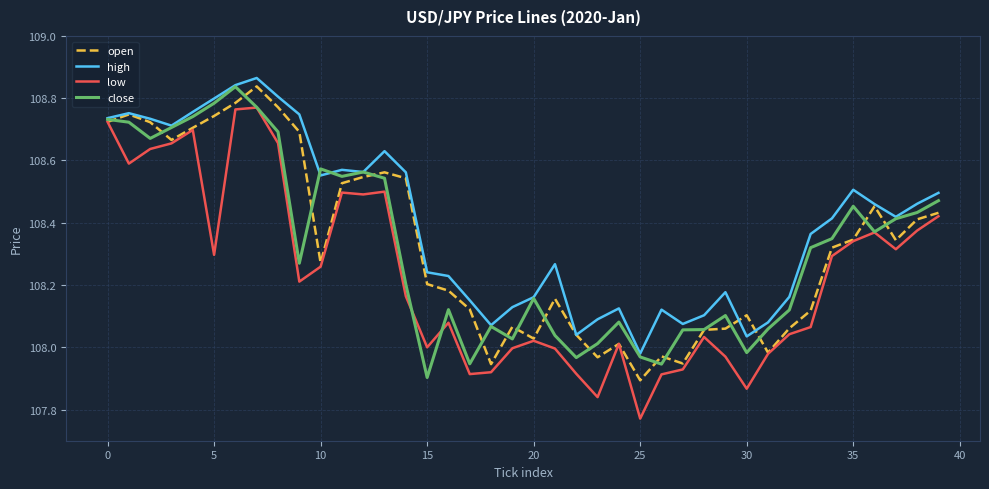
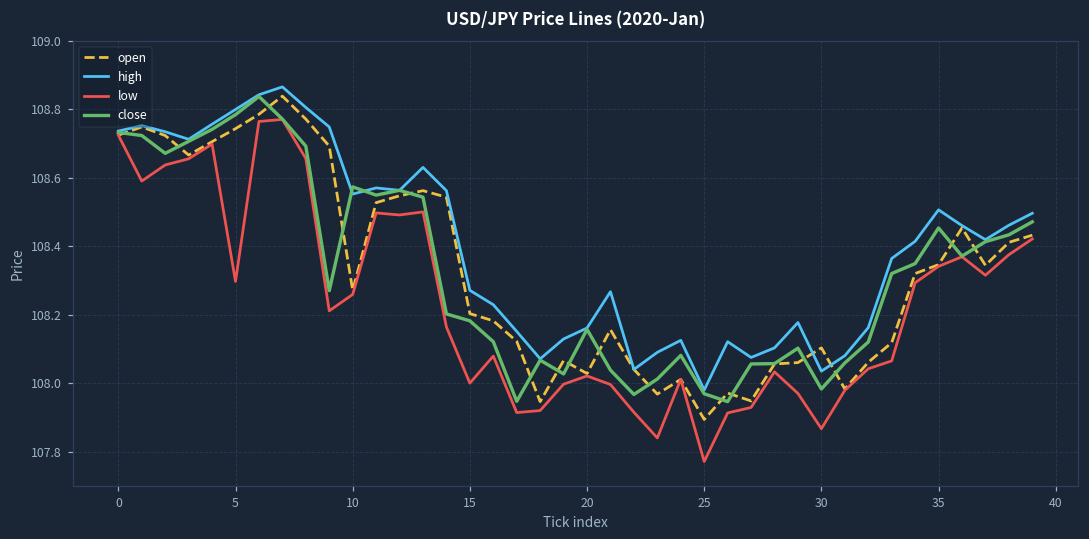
  {
    "open": {
      "5": 108.74,
      "10": 108.27,
      "15": 108.20,
      "25": 107.89,
      "30": 108.10
    },
    "high": {
      "5": 108.80,
      "10": 108.55,
-     "15": 108.24,
+     "15": 108.27,
      "25": 107.98,
      "30": 108.04,
      "35": 108.51
    },
    "low": {
      "5": 108.30,
      "10": 108.26,
      "15": 108.00,
      "25": 107.77,
      "30": 107.87
    },
    "close": {
      "5": 108.78,
      "10": 108.57,
-     "15": 107.90,
+     "15": 108.18,
      "25": 107.97,
      "30": 107.98,
      "35": 108.45
    }
  }
